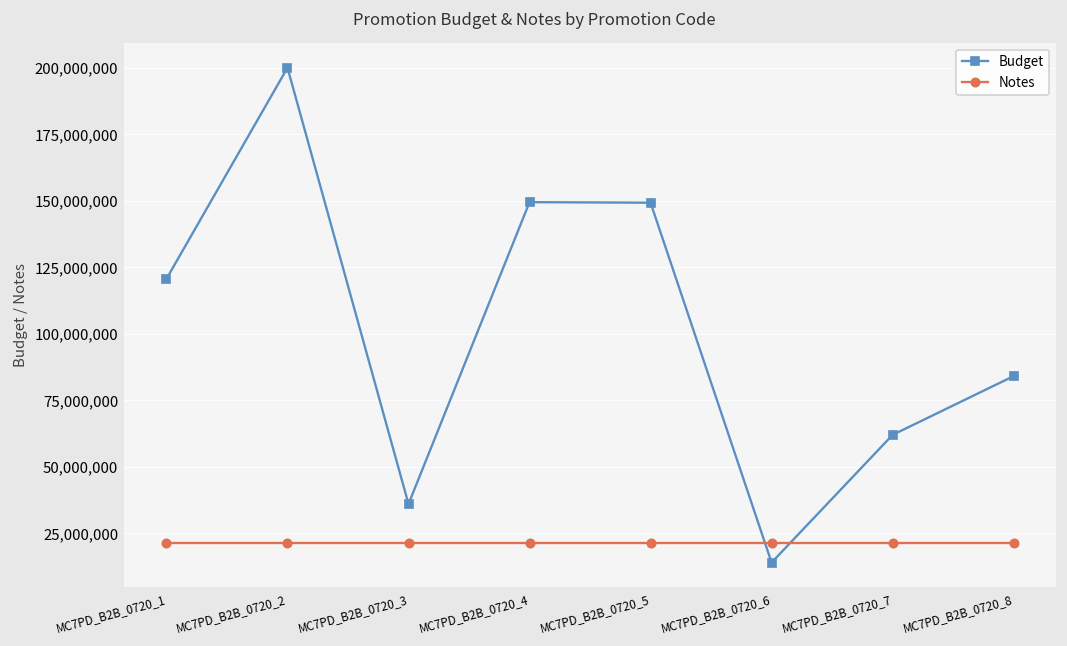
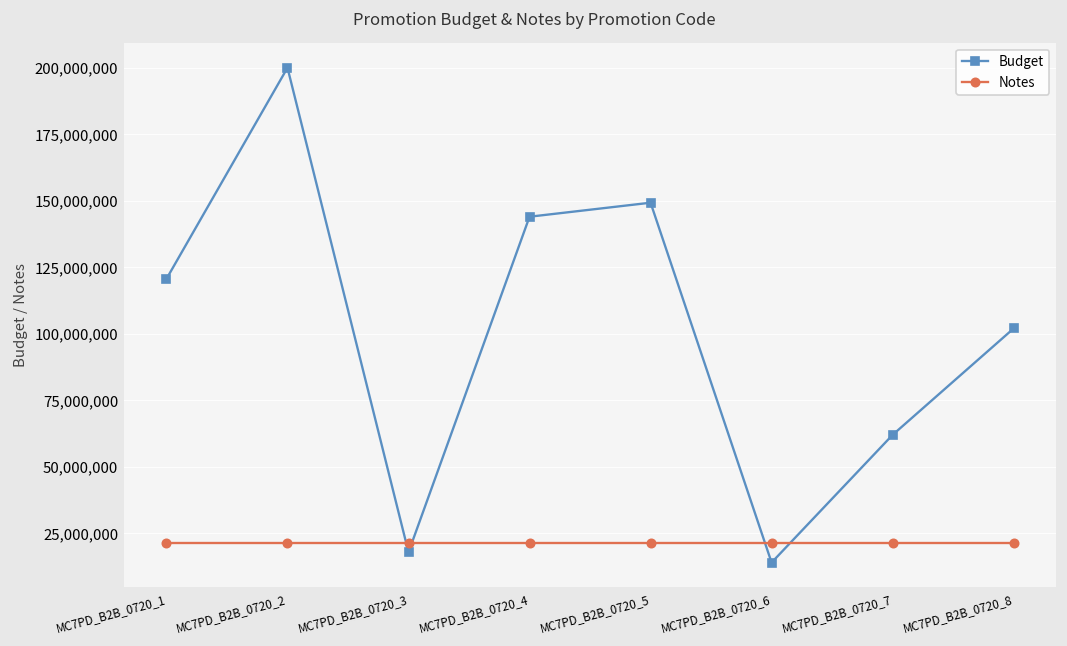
  {
    "Budget": {
      "MC7PD_B2B_0720_1": "121,000,000",
      "MC7PD_B2B_0720_2": "200,000,000",
-     "MC7PD_B2B_0720_3": "36,000,000",
-     "MC7PD_B2B_0720_4": "149,000,000",
+     "MC7PD_B2B_0720_3": "18,000,000",
+     "MC7PD_B2B_0720_4": "144,000,000",
      "MC7PD_B2B_0720_5": "149,000,000",
      "MC7PD_B2B_0720_6": "14,000,000",
      "MC7PD_B2B_0720_7": "62,000,000",
-     "MC7PD_B2B_0720_8": "84,000,000"
+     "MC7PD_B2B_0720_8": "102,000,000"
    },
    "Notes": {
      "MC7PD_B2B_0720_1": "21,000,000",
      "MC7PD_B2B_0720_2": "21,000,000",
      "MC7PD_B2B_0720_3": "21,000,000",
      "MC7PD_B2B_0720_4": "21,000,000",
      "MC7PD_B2B_0720_5": "21,000,000",
      "MC7PD_B2B_0720_6": "21,000,000",
      "MC7PD_B2B_0720_7": "21,000,000",
      "MC7PD_B2B_0720_8": "21,000,000"
    }
  }
